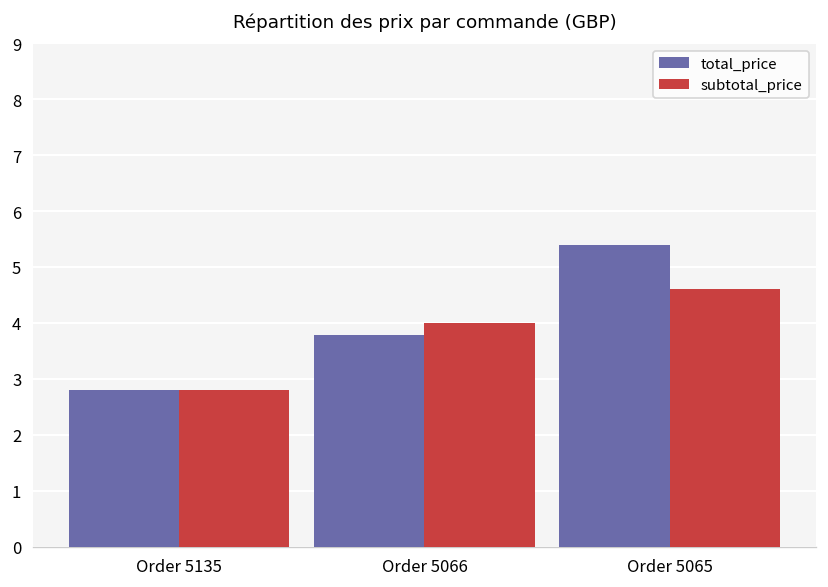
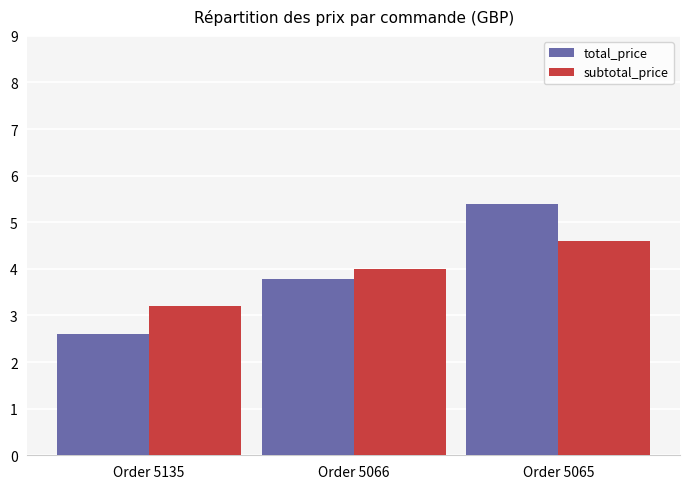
  {
    "total_price": {
-     "Order 5135": 2.8,
+     "Order 5135": 2.6,
      "Order 5066": 3.8,
      "Order 5065": 5.4
    },
    "subtotal_price": {
-     "Order 5135": 2.8,
+     "Order 5135": 3.2,
      "Order 5066": 4.0,
      "Order 5065": 4.6
    }
  }
